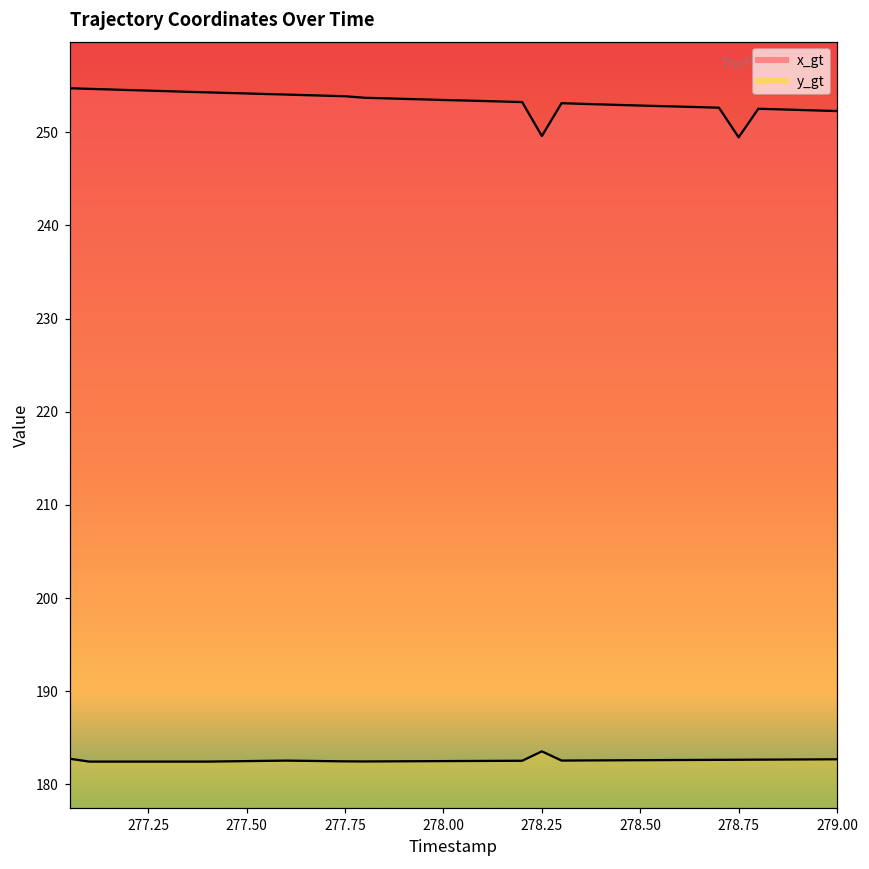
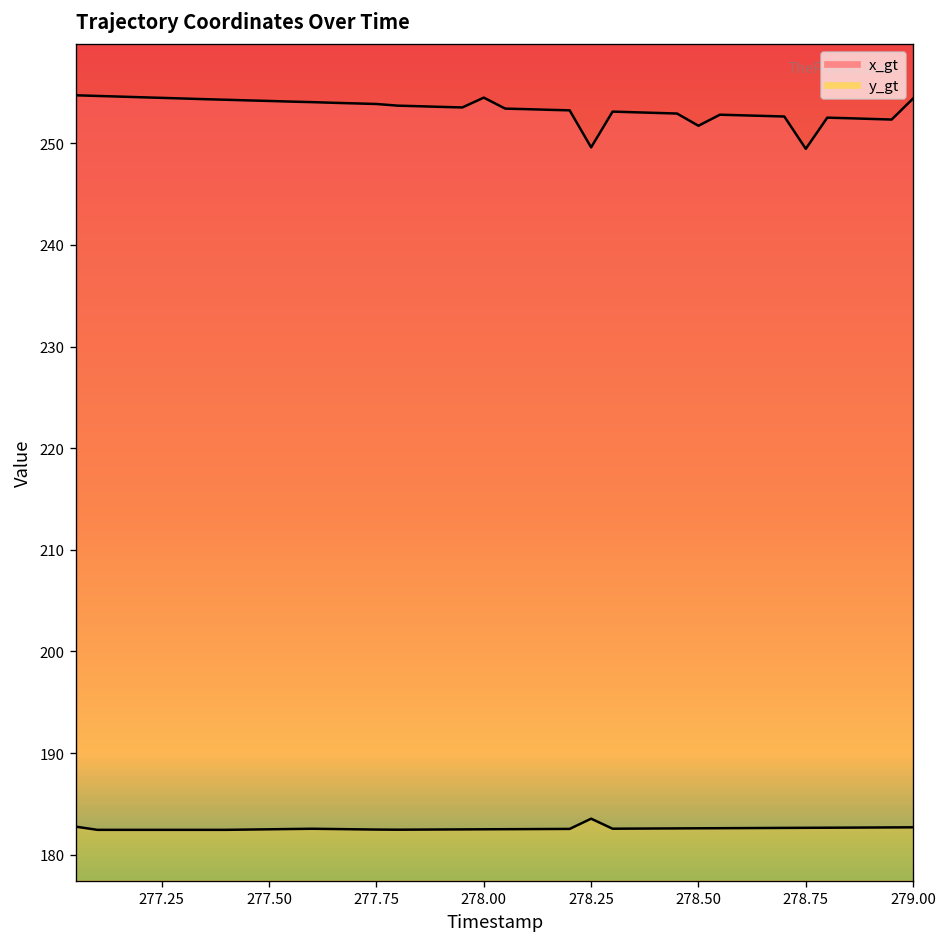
  {
    "x_gt": {
      "277.25": 254,
      "277.50": 254,
      "277.75": 254,
-     "278.00": 253,
+     "278.00": 254,
      "278.25": 250,
-     "278.50": 253,
+     "278.50": 252,
      "278.75": 249,
-     "279.00": 252
+     "279.00": 254
    },
    "y_gt": {
      "277.25": 182,
      "277.50": 183,
      "277.75": 182,
      "278.00": 183,
      "278.25": 184,
      "278.50": 183,
      "278.75": 183,
      "279.00": 183
    }
  }
